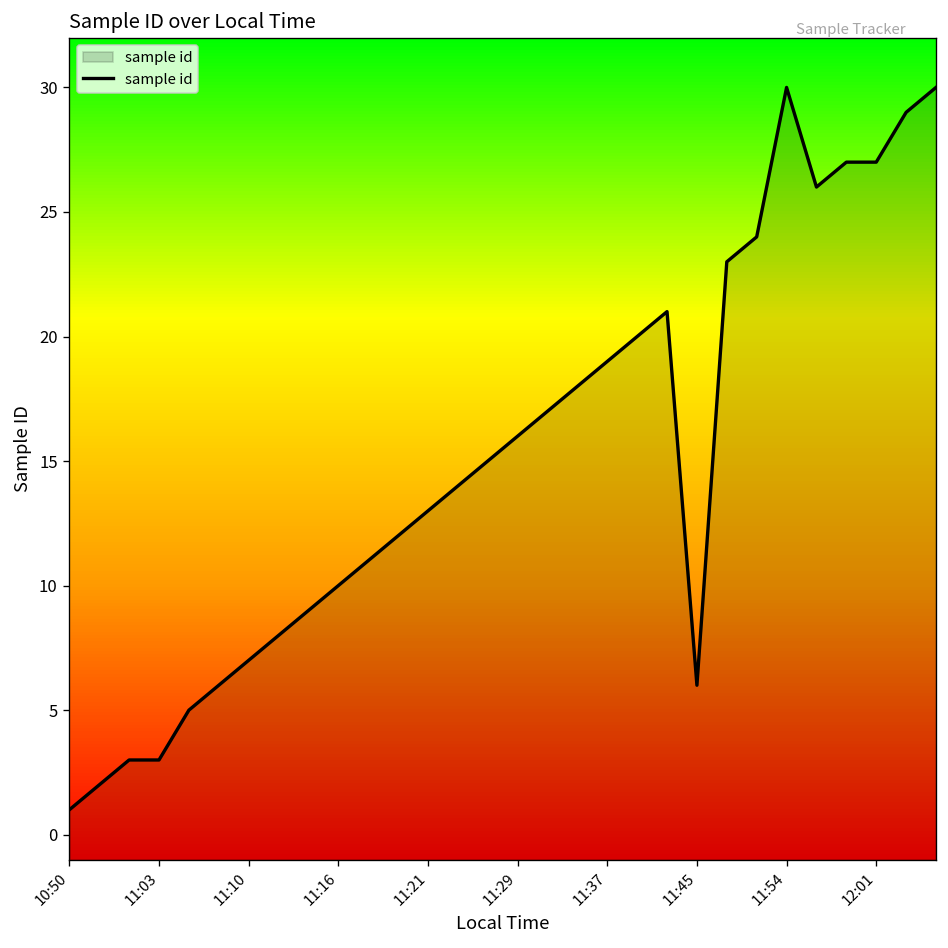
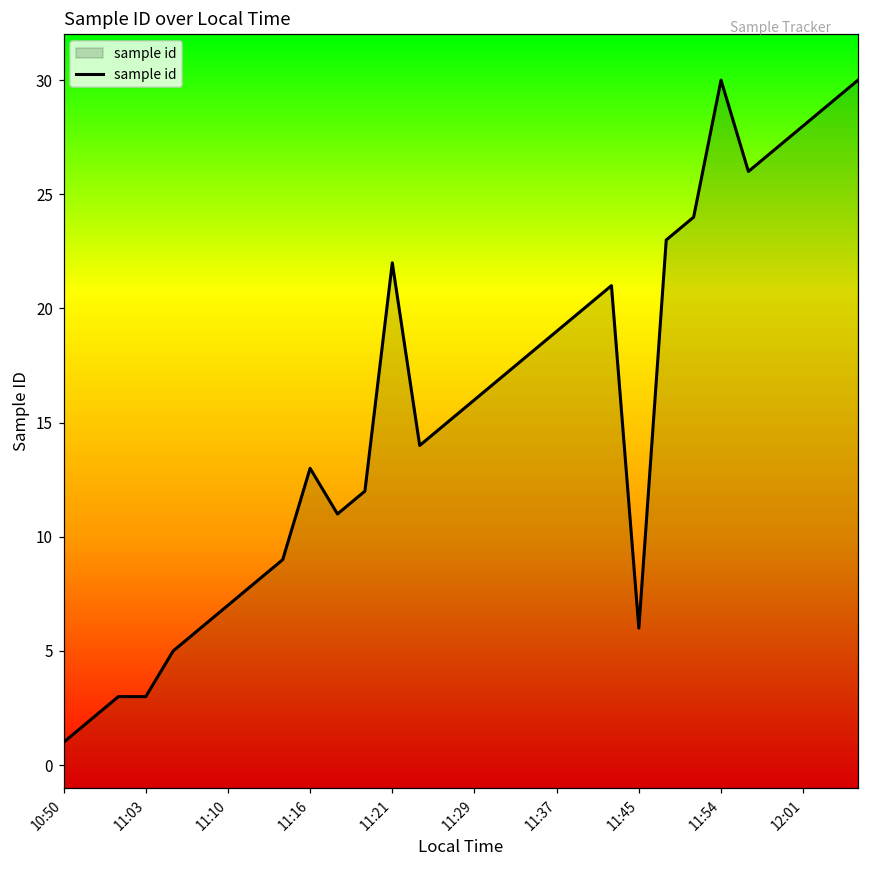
  {
    "10:50": 1,
    "11:03": 3,
    "11:10": 7,
-   "11:16": 10,
-   "11:21": 13,
+   "11:16": 13,
+   "11:21": 22,
    "11:29": 16,
    "11:37": 19,
    "11:45": 6,
    "11:54": 30,
-   "12:01": 27
+   "12:01": 28
  }
